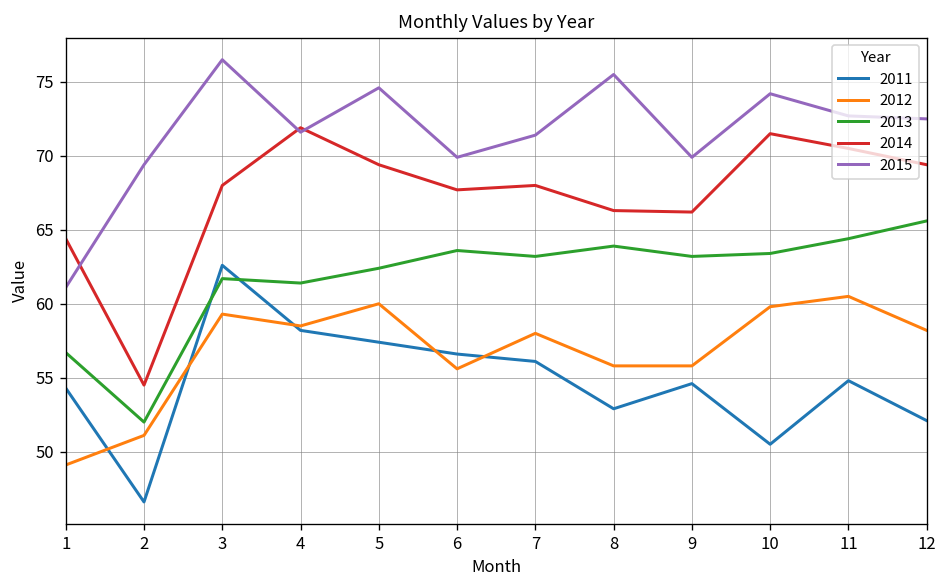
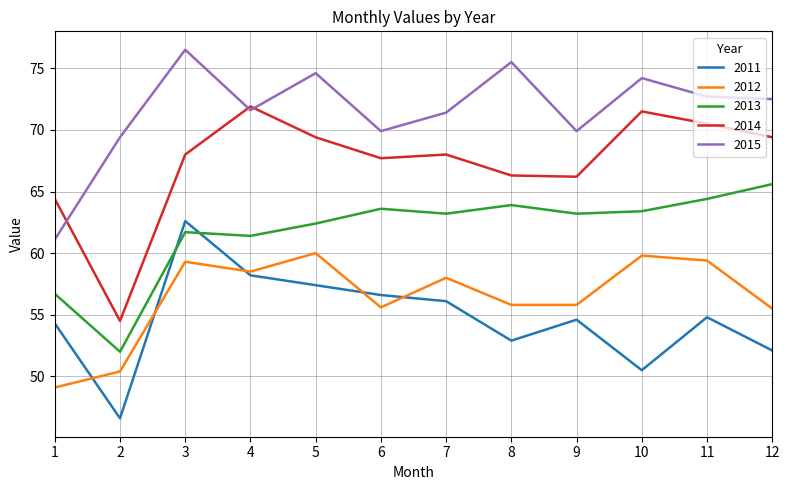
  {
    "2011": {
      "1": 54.3,
      "2": 46.6,
      "3": 62.6,
      "4": 58.2,
      "5": 57.4,
      "6": 56.6,
      "7": 56.1,
      "8": 52.9,
      "9": 54.6,
      "10": 50.5,
      "11": 54.8,
      "12": 52.1
    },
    "2012": {
      "1": 49.1,
-     "2": 51.1,
+     "2": 50.4,
      "3": 59.3,
      "4": 58.5,
      "5": 60.0,
      "6": 55.6,
      "7": 58.0,
      "8": 55.8,
      "9": 55.8,
      "10": 59.8,
-     "11": 60.5,
-     "12": 58.2
+     "11": 59.4,
+     "12": 55.5
    },
    "2013": {
      "1": 56.7,
      "2": 52.0,
      "3": 61.7,
      "4": 61.4,
      "5": 62.4,
      "6": 63.6,
      "7": 63.2,
      "8": 63.9,
      "9": 63.2,
      "10": 63.4,
      "11": 64.4,
      "12": 65.6
    },
    "2014": {
      "1": 64.4,
      "2": 54.5,
      "3": 68.0,
      "4": 71.9,
      "5": 69.4,
      "6": 67.7,
      "7": 68.0,
      "8": 66.3,
      "9": 66.2,
      "10": 71.5,
      "12": 69.4
    },
    "2015": {
      "1": 61.1,
      "2": 69.4,
      "3": 76.5,
      "4": 71.6,
      "5": 74.6,
      "6": 69.9,
      "7": 71.4,
      "8": 75.5,
      "9": 69.9,
      "10": 74.2,
      "12": 72.5
    }
  }
